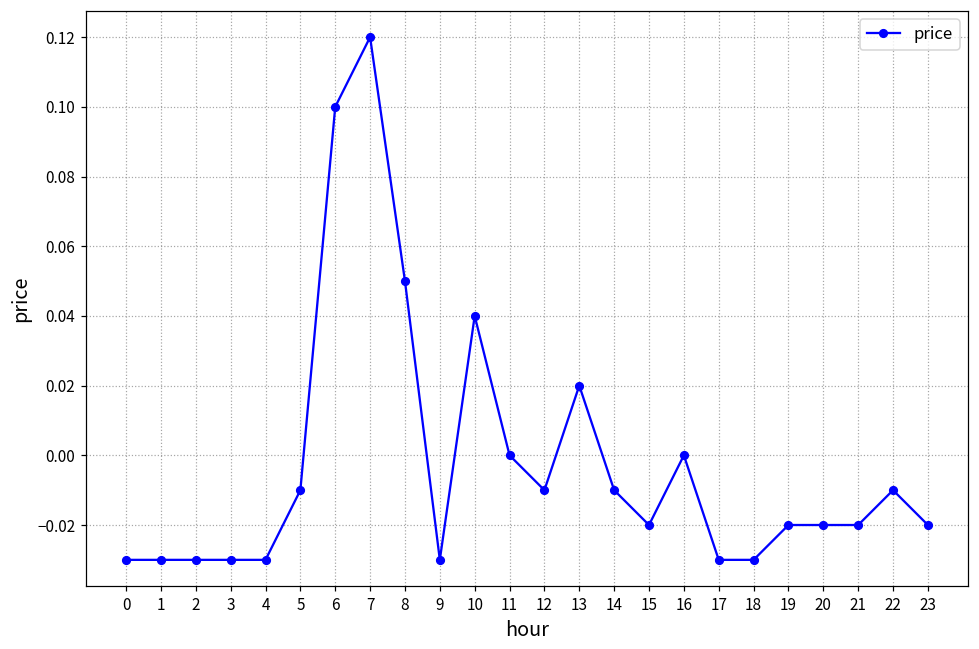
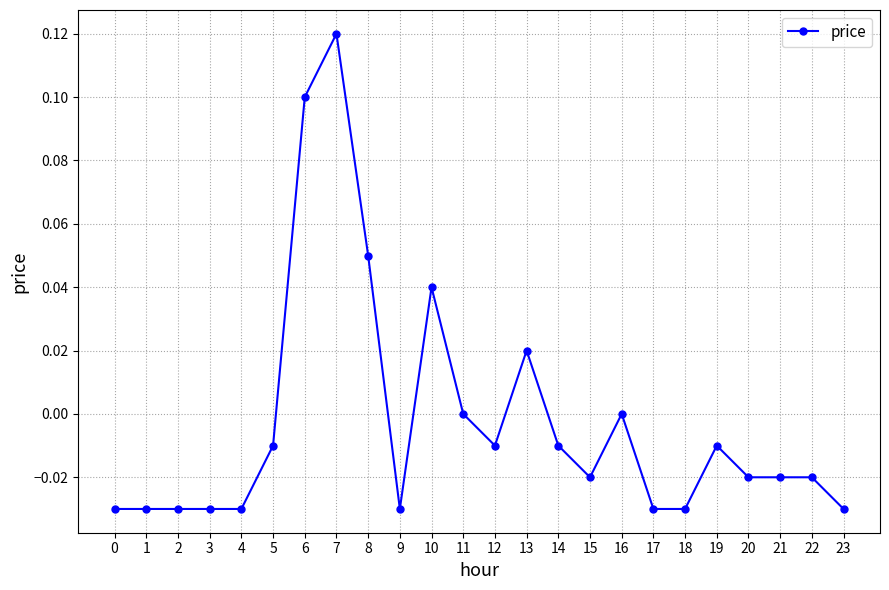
  {
    "0": -0.03,
    "1": -0.03,
    "2": -0.03,
    "3": -0.03,
    "4": -0.03,
    "5": -0.01,
    "6": 0.10,
    "7": 0.12,
    "8": 0.05,
    "9": -0.03,
    "10": 0.04,
    "11": 0.00,
    "12": -0.01,
    "13": 0.02,
    "14": -0.01,
    "15": -0.02,
    "16": 0.00,
    "17": -0.03,
    "18": -0.03,
-   "19": -0.02,
+   "19": -0.01,
    "20": -0.02,
    "21": -0.02,
-   "22": -0.01,
-   "23": -0.02
+   "22": -0.02,
+   "23": -0.03
  }
